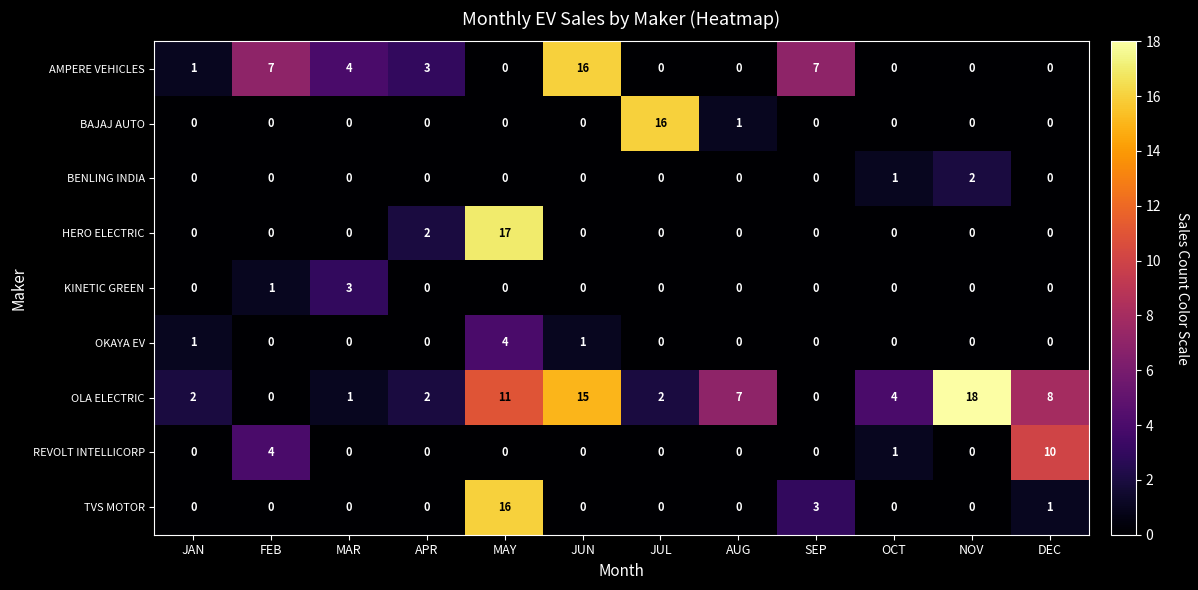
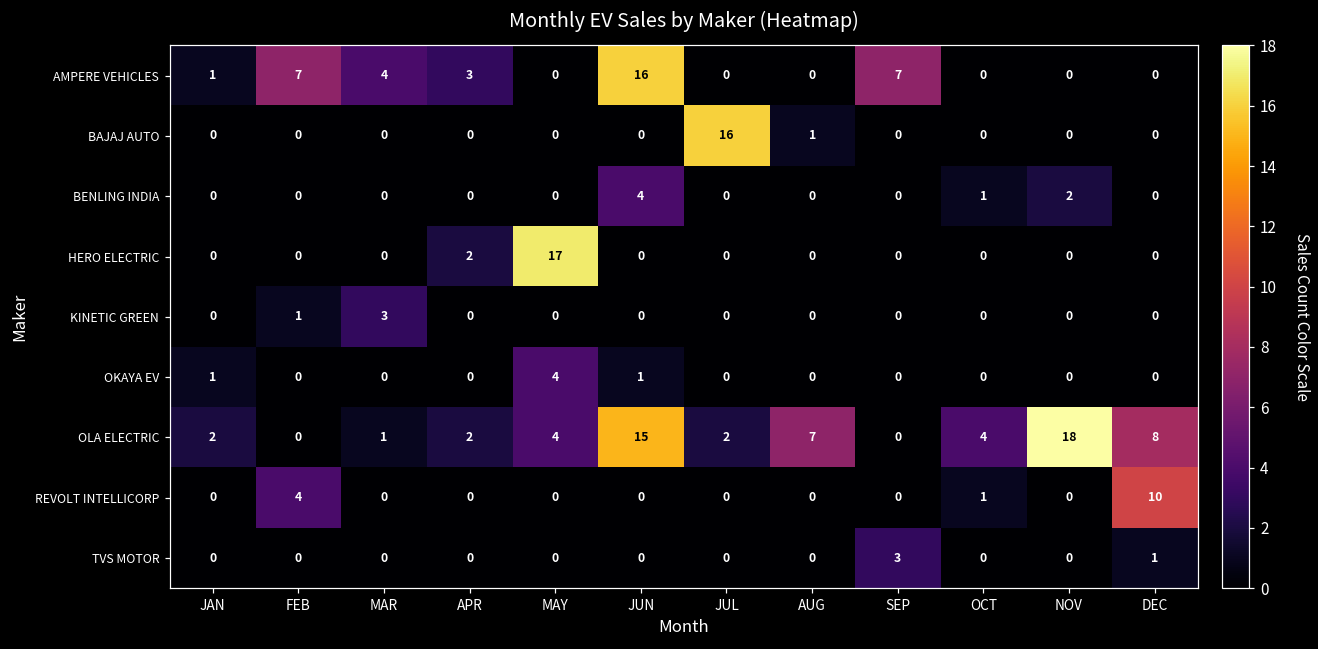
  {
    "AMPERE VEHICLES": {
      "JAN": 1,
      "FEB": 7,
      "MAR": 4,
      "APR": 3,
      "MAY": 0,
      "JUN": 16,
      "JUL": 0,
      "AUG": 0,
      "SEP": 7,
      "OCT": 0,
      "NOV": 0,
      "DEC": 0
    },
    "BAJAJ AUTO": {
      "JAN": 0,
      "FEB": 0,
      "MAR": 0,
      "APR": 0,
      "MAY": 0,
      "JUN": 0,
      "JUL": 16,
      "AUG": 1,
      "SEP": 0,
      "OCT": 0,
      "NOV": 0,
      "DEC": 0
    },
    "BENLING INDIA": {
      "JAN": 0,
      "FEB": 0,
      "MAR": 0,
      "APR": 0,
      "MAY": 0,
-     "JUN": 0,
+     "JUN": 4,
      "JUL": 0,
      "AUG": 0,
      "SEP": 0,
      "OCT": 1,
      "NOV": 2,
      "DEC": 0
    },
    "HERO ELECTRIC": {
      "JAN": 0,
      "FEB": 0,
      "MAR": 0,
      "APR": 2,
      "MAY": 17,
      "JUN": 0,
      "JUL": 0,
      "AUG": 0,
      "SEP": 0,
      "OCT": 0,
      "NOV": 0,
      "DEC": 0
    },
    "KINETIC GREEN": {
      "JAN": 0,
      "FEB": 1,
      "MAR": 3,
      "APR": 0,
      "MAY": 0,
      "JUN": 0,
      "JUL": 0,
      "AUG": 0,
      "SEP": 0,
      "OCT": 0,
      "NOV": 0,
      "DEC": 0
    },
    "OKAYA EV": {
      "JAN": 1,
      "FEB": 0,
      "MAR": 0,
      "APR": 0,
      "MAY": 4,
      "JUN": 1,
      "JUL": 0,
      "AUG": 0,
      "SEP": 0,
      "OCT": 0,
      "NOV": 0,
      "DEC": 0
    },
    "OLA ELECTRIC": {
      "JAN": 2,
      "FEB": 0,
      "MAR": 1,
      "APR": 2,
-     "MAY": 11,
+     "MAY": 4,
      "JUN": 15,
      "JUL": 2,
      "AUG": 7,
      "SEP": 0,
      "OCT": 4,
      "NOV": 18,
      "DEC": 8
    },
    "REVOLT INTELLICORP": {
      "JAN": 0,
      "FEB": 4,
      "MAR": 0,
      "APR": 0,
      "MAY": 0,
      "JUN": 0,
      "JUL": 0,
      "AUG": 0,
      "SEP": 0,
      "OCT": 1,
      "NOV": 0,
      "DEC": 10
    },
    "TVS MOTOR": {
      "JAN": 0,
      "FEB": 0,
      "MAR": 0,
      "APR": 0,
-     "MAY": 16,
+     "MAY": 0,
      "JUN": 0,
      "JUL": 0,
      "AUG": 0,
      "SEP": 3,
      "OCT": 0,
      "NOV": 0,
      "DEC": 1
    }
  }
